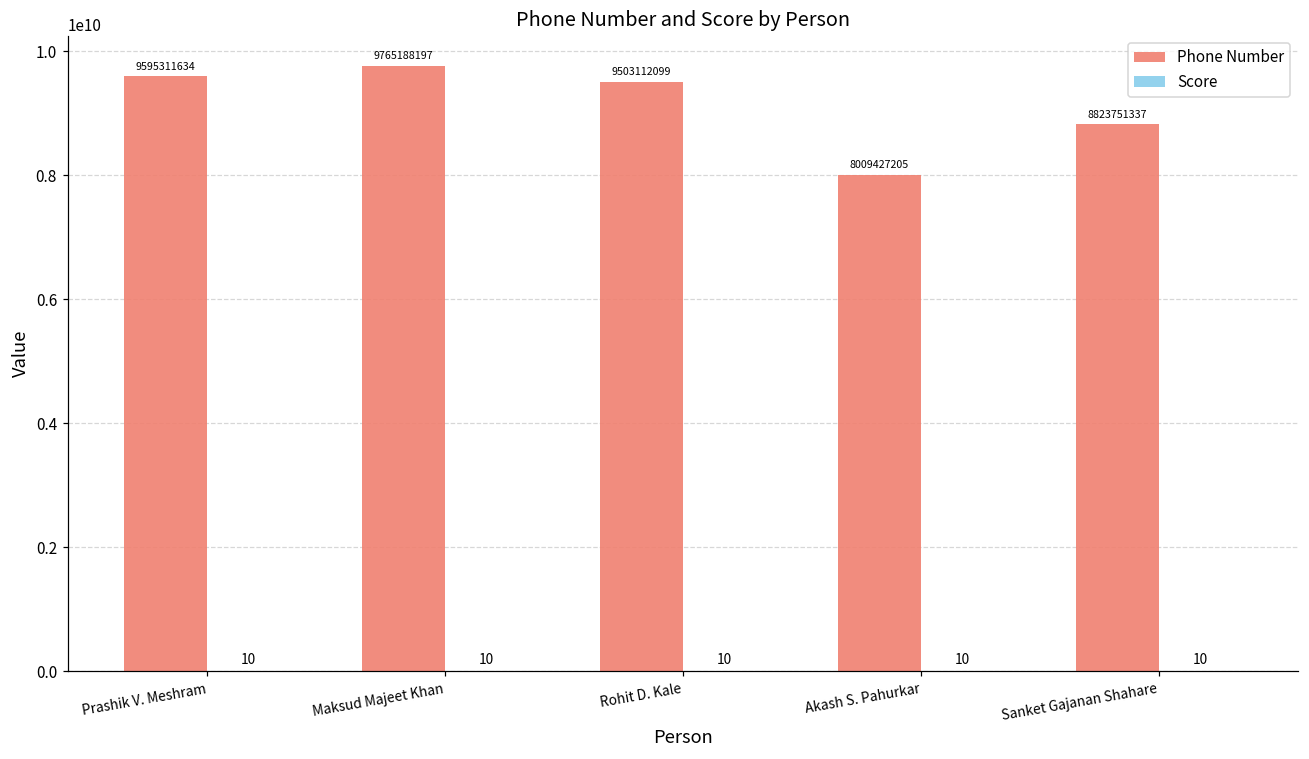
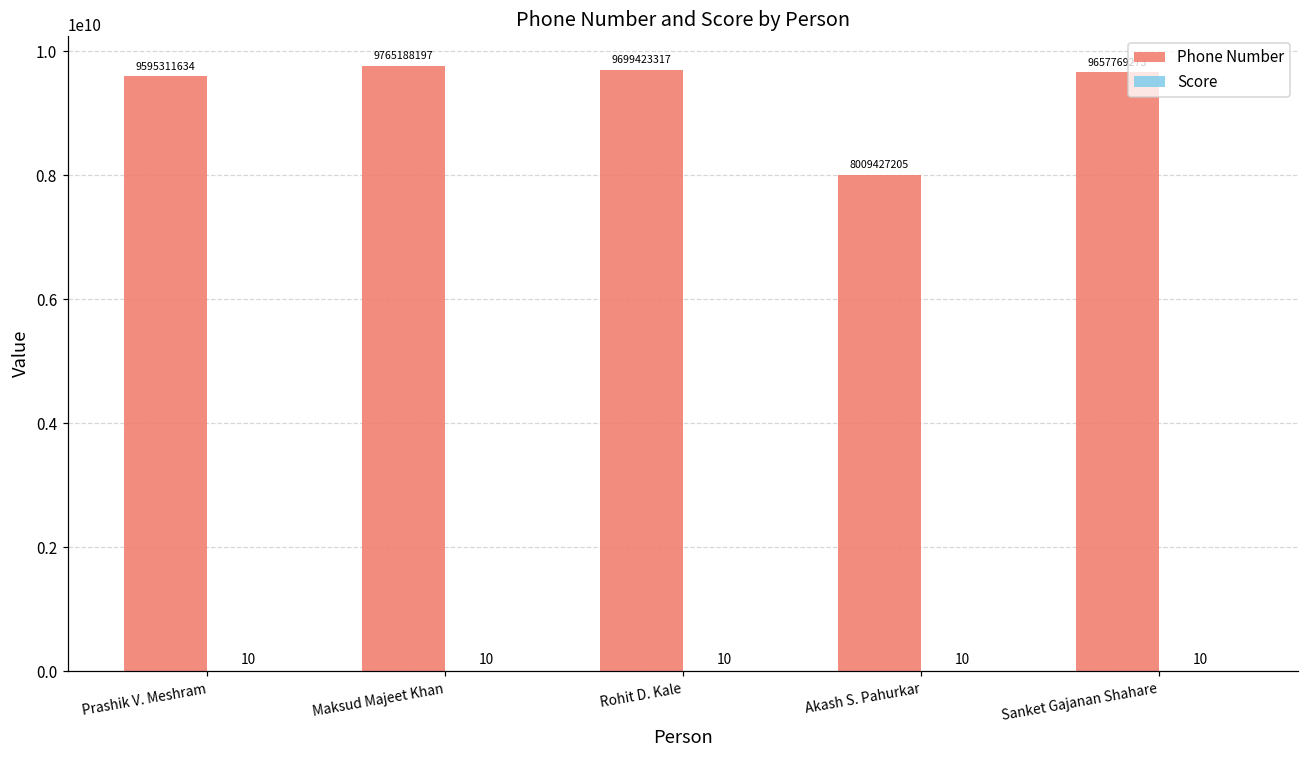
  {
    "Phone Number": {
      "Prashik V. Meshram": 9595311634,
      "Maksud Majeet Khan": 9765188197,
-     "Rohit D. Kale": 9503112099,
+     "Rohit D. Kale": 9699423317,
      "Akash S. Pahurkar": 8009427205,
-     "Sanket Gajanan Shahare": 8800000000
+     "Sanket Gajanan Shahare": 9700000000
    },
    "Score": {
      "Prashik V. Meshram": 10,
      "Maksud Majeet Khan": 10,
      "Rohit D. Kale": 10,
      "Akash S. Pahurkar": 10,
      "Sanket Gajanan Shahare": 10
    }
  }
